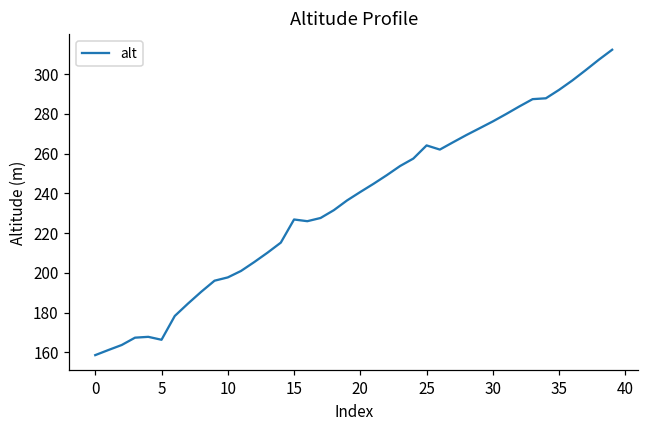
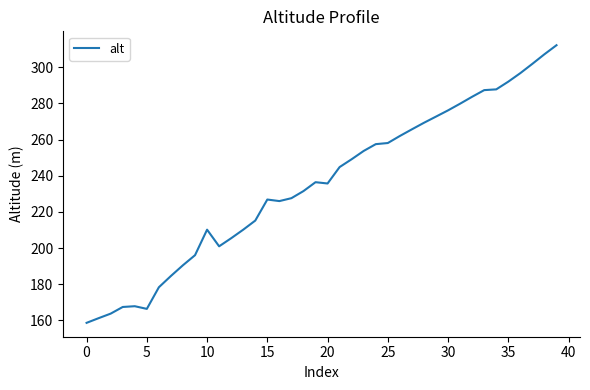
  {
    "0": 159,
    "5": 166,
-   "10": 198,
+   "10": 210,
    "15": 227,
-   "20": 241,
-   "25": 264,
+   "20": 236,
+   "25": 258,
    "30": 276,
    "35": 292
  }
